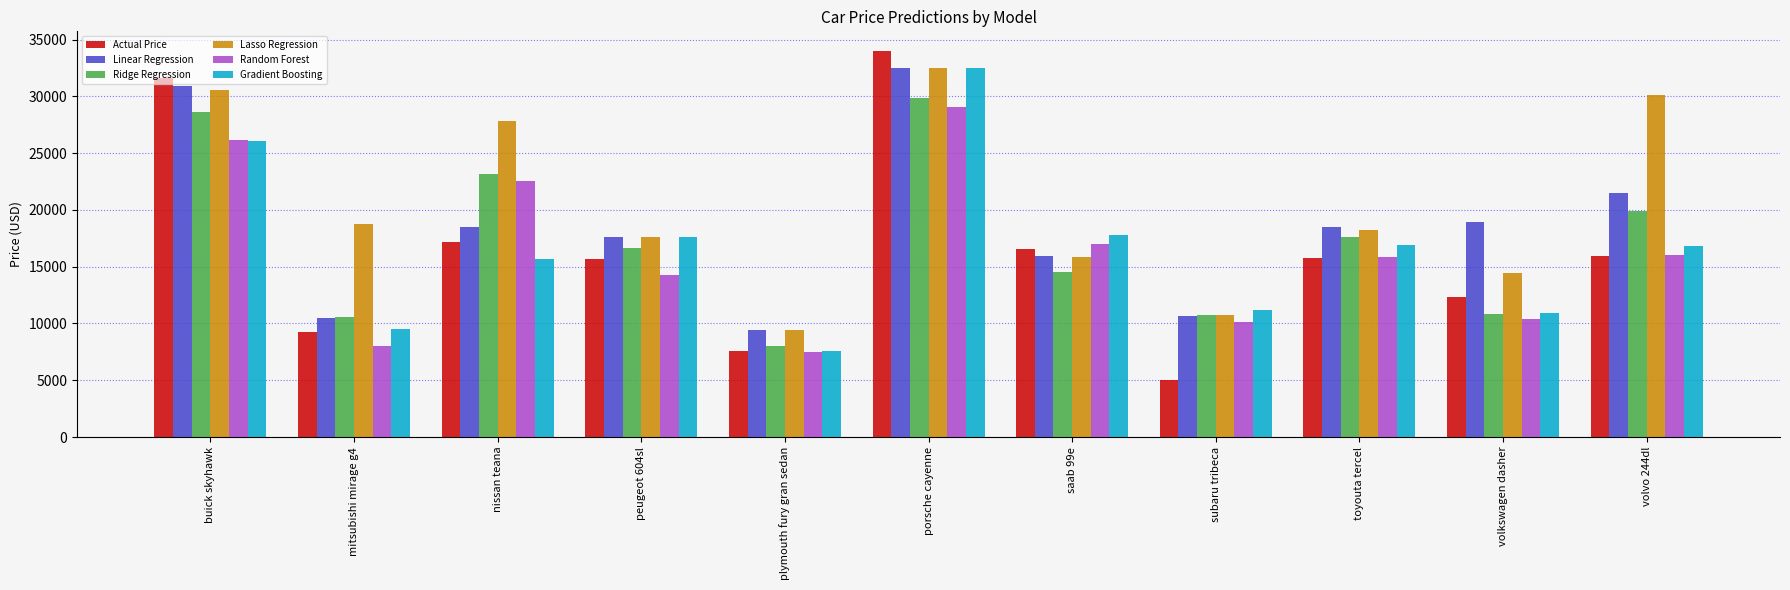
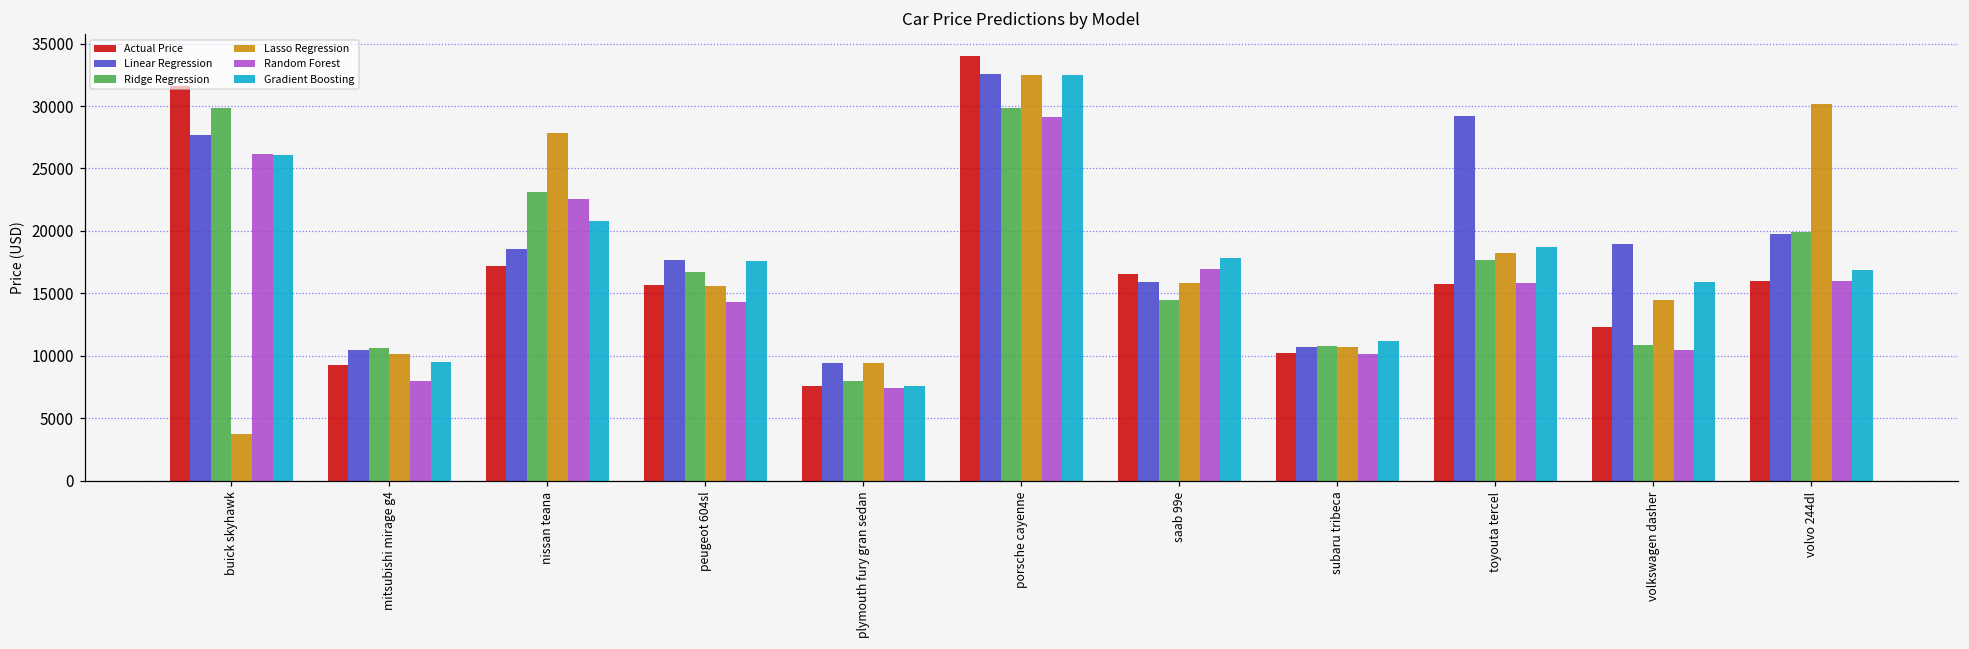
  {
    "Actual Price": {
      "mitsubishi mirage g4": 9300,
      "nissan teana": 17200,
      "peugeot 604sl": 15700,
      "plymouth fury gran sedan": 7600,
      "porsche cayenne": 34000,
      "saab 99e": 16600,
-     "subaru tribeca": 5000,
+     "subaru tribeca": 10200,
      "toyouta tercel": 15800,
      "volkswagen dasher": 12300,
      "volvo 244dl": 16000
    },
    "Linear Regression": {
-     "buick skyhawk": 30900,
+     "buick skyhawk": 27700,
      "mitsubishi mirage g4": 10500,
      "nissan teana": 18500,
      "peugeot 604sl": 17600,
      "plymouth fury gran sedan": 9500,
      "porsche cayenne": 32500,
      "saab 99e": 15900,
      "subaru tribeca": 10700,
-     "toyouta tercel": 18500,
+     "toyouta tercel": 29200,
      "volkswagen dasher": 18900,
-     "volvo 244dl": 21500
+     "volvo 244dl": 19700
    },
    "Ridge Regression": {
-     "buick skyhawk": 28600,
+     "buick skyhawk": 29800,
      "mitsubishi mirage g4": 10600,
      "nissan teana": 23100,
      "peugeot 604sl": 16700,
      "plymouth fury gran sedan": 8000,
      "porsche cayenne": 29800,
      "saab 99e": 14500,
      "subaru tribeca": 10800,
      "toyouta tercel": 17700,
      "volkswagen dasher": 10900,
      "volvo 244dl": 19900
    },
    "Lasso Regression": {
-     "buick skyhawk": 30600,
-     "mitsubishi mirage g4": 18800,
+     "buick skyhawk": 3700,
+     "mitsubishi mirage g4": 10100,
      "nissan teana": 27800,
-     "peugeot 604sl": 17600,
+     "peugeot 604sl": 15600,
      "plymouth fury gran sedan": 9400,
      "porsche cayenne": 32500,
      "saab 99e": 15900,
      "subaru tribeca": 10700,
      "toyouta tercel": 18300,
      "volkswagen dasher": 14500,
      "volvo 244dl": 30200
    },
    "Random Forest": {
      "buick skyhawk": 26200,
      "mitsubishi mirage g4": 8000,
      "nissan teana": 22600,
      "peugeot 604sl": 14300,
      "plymouth fury gran sedan": 7500,
      "porsche cayenne": 29100,
      "saab 99e": 17000,
      "subaru tribeca": 10100,
      "toyouta tercel": 15800,
      "volkswagen dasher": 10400,
      "volvo 244dl": 16000
    },
    "Gradient Boosting": {
      "buick skyhawk": 26100,
      "mitsubishi mirage g4": 9500,
-     "nissan teana": 15600,
+     "nissan teana": 20800,
      "peugeot 604sl": 17600,
      "plymouth fury gran sedan": 7600,
      "porsche cayenne": 32500,
      "saab 99e": 17800,
      "subaru tribeca": 11200,
-     "toyouta tercel": 16900,
-     "volkswagen dasher": 10900,
+     "toyouta tercel": 18700,
+     "volkswagen dasher": 15900,
      "volvo 244dl": 16900
    }
  }
